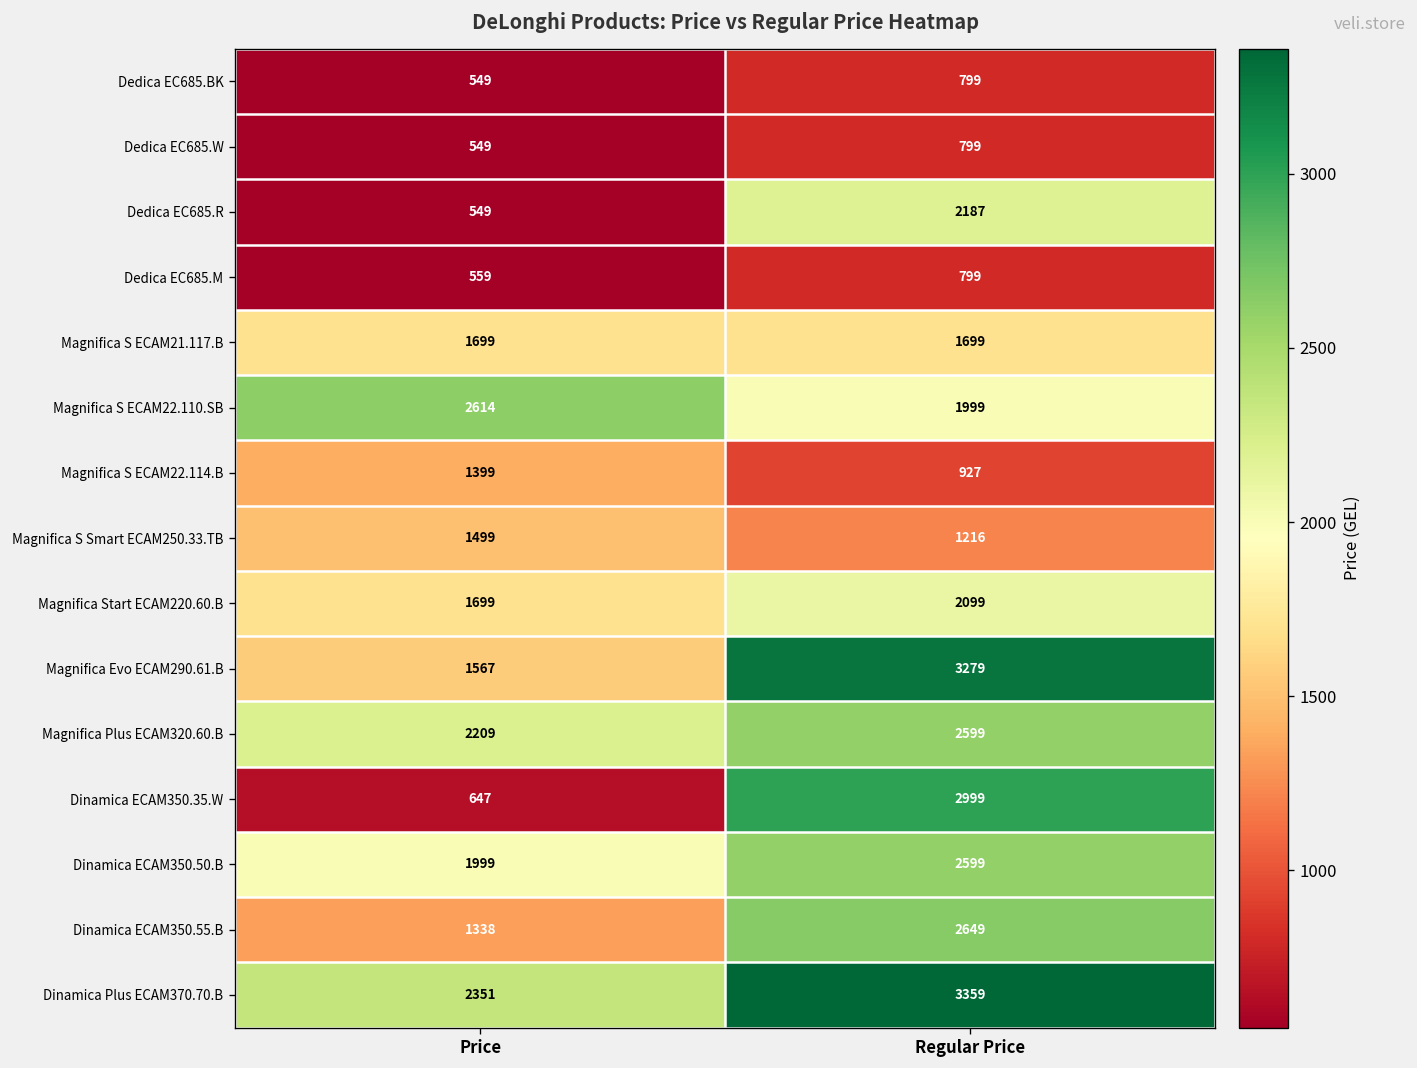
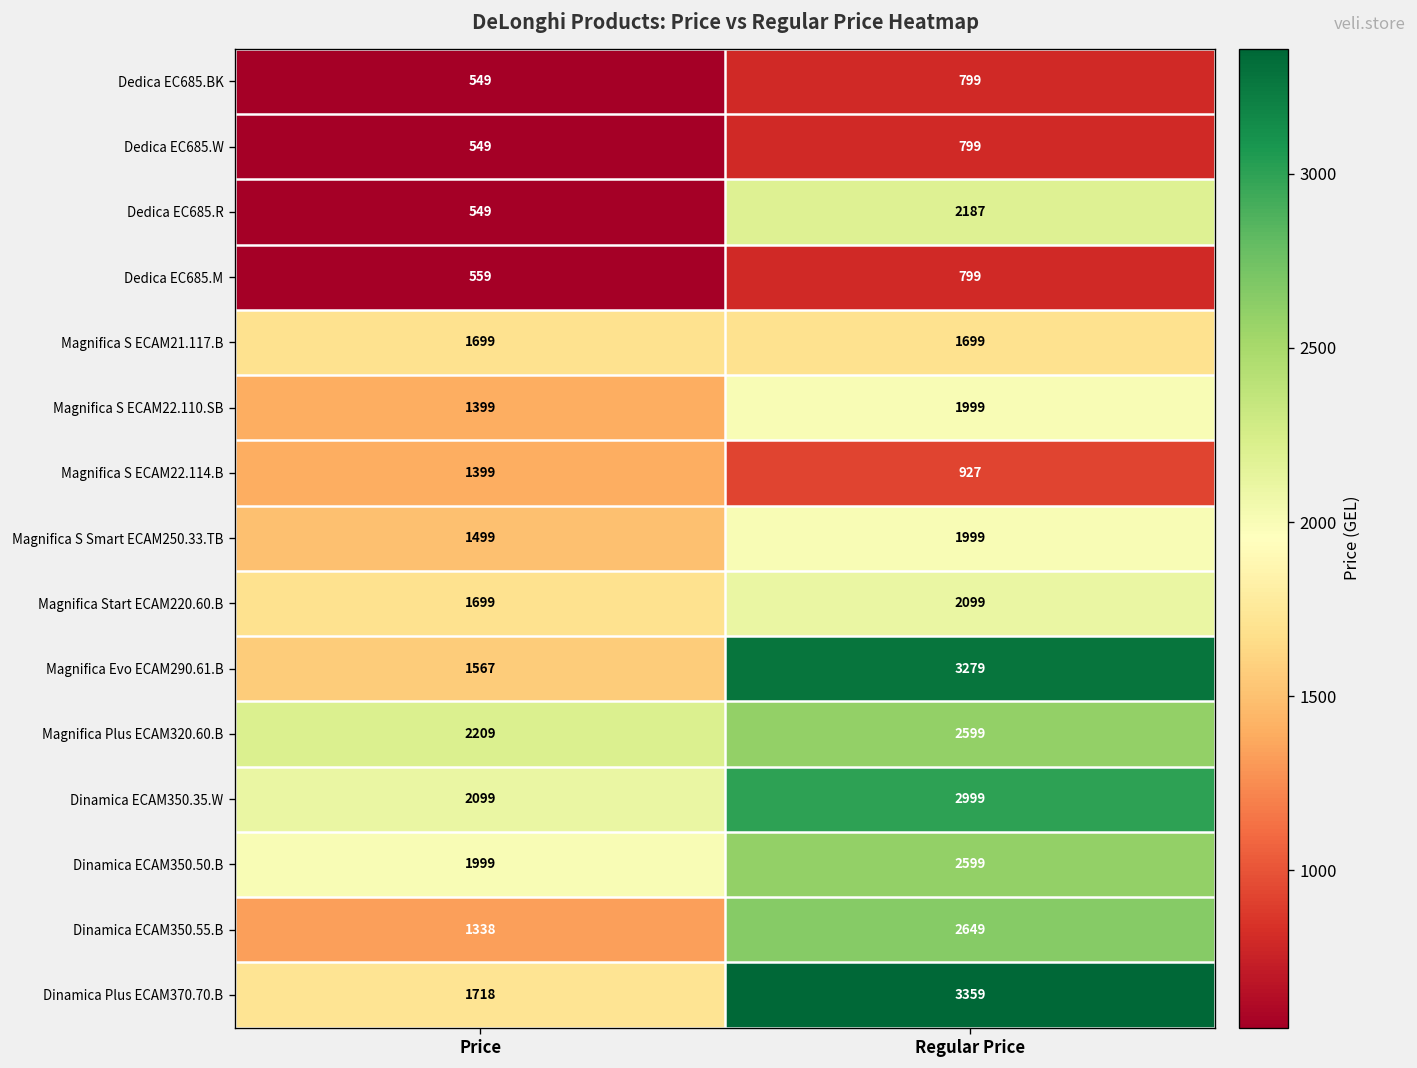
  {
    "Dedica EC685.BK": {
      "Price": 549,
      "Regular Price": 799
    },
    "Dedica EC685.W": {
      "Price": 549,
      "Regular Price": 799
    },
    "Dedica EC685.R": {
      "Price": 549,
      "Regular Price": 2187
    },
    "Dedica EC685.M": {
      "Price": 559,
      "Regular Price": 799
    },
    "Magnifica S ECAM21.117.B": {
      "Price": 1699,
      "Regular Price": 1699
    },
    "Magnifica S ECAM22.110.SB": {
-     "Price": 2614,
+     "Price": 1399,
      "Regular Price": 1999
    },
    "Magnifica S ECAM22.114.B": {
      "Price": 1399,
      "Regular Price": 927
    },
    "Magnifica S Smart ECAM250.33.TB": {
      "Price": 1499,
-     "Regular Price": 1216
+     "Regular Price": 1999
    },
    "Magnifica Start ECAM220.60.B": {
      "Price": 1699,
      "Regular Price": 2099
    },
    "Magnifica Evo ECAM290.61.B": {
      "Price": 1567,
      "Regular Price": 3279
    },
    "Magnifica Plus ECAM320.60.B": {
      "Price": 2209,
      "Regular Price": 2599
    },
    "Dinamica ECAM350.35.W": {
-     "Price": 647,
+     "Price": 2099,
      "Regular Price": 2999
    },
    "Dinamica ECAM350.50.B": {
      "Price": 1999,
      "Regular Price": 2599
    },
    "Dinamica ECAM350.55.B": {
      "Price": 1338,
      "Regular Price": 2649
    },
    "Dinamica Plus ECAM370.70.B": {
-     "Price": 2351,
+     "Price": 1718,
      "Regular Price": 3359
    }
  }
